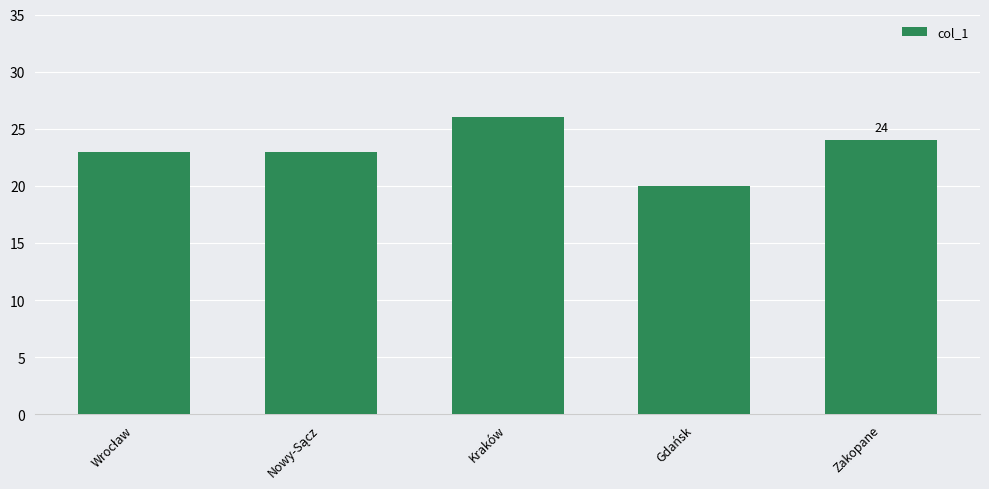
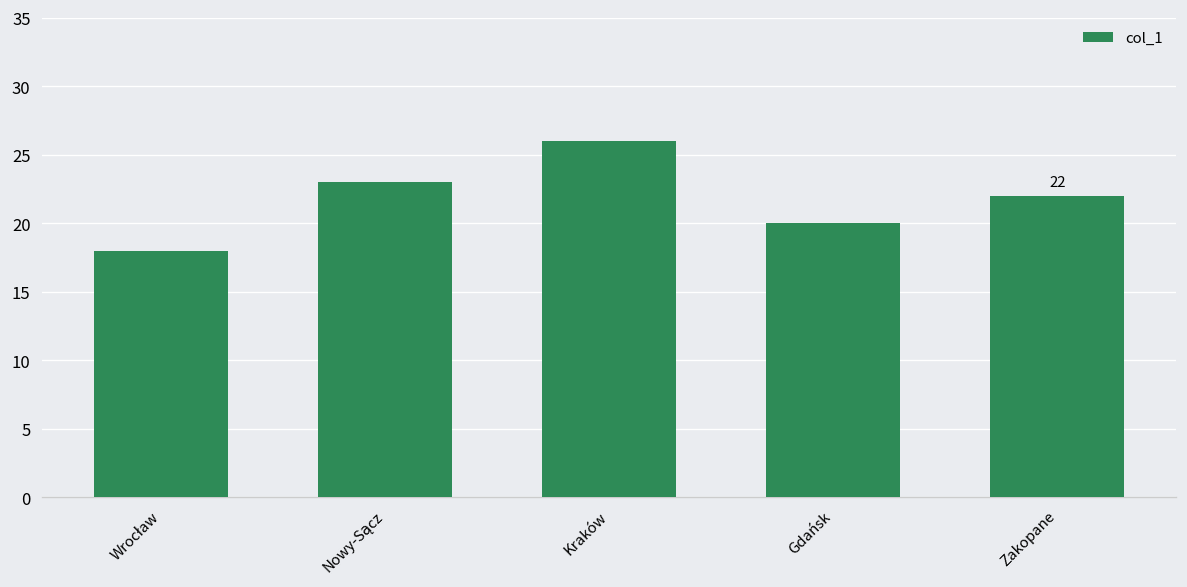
  {
-   "Wrocław": 23,
-   "Zakopane": 24
+   "Wrocław": 18,
+   "Zakopane": 22
  }
